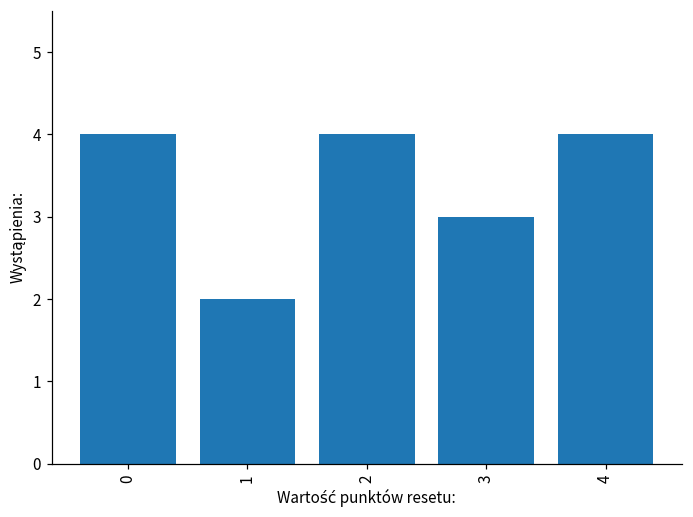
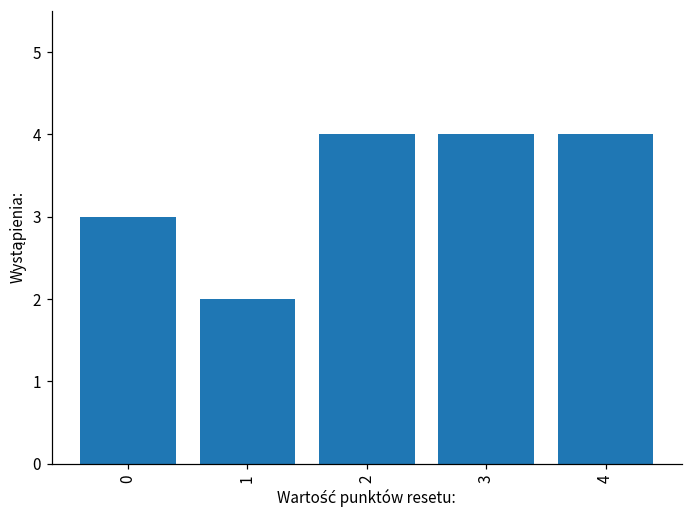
  {
-   "0": 4,
+   "0": 3,
    "1": 2,
    "2": 4,
-   "3": 3,
+   "3": 4,
    "4": 4
  }
